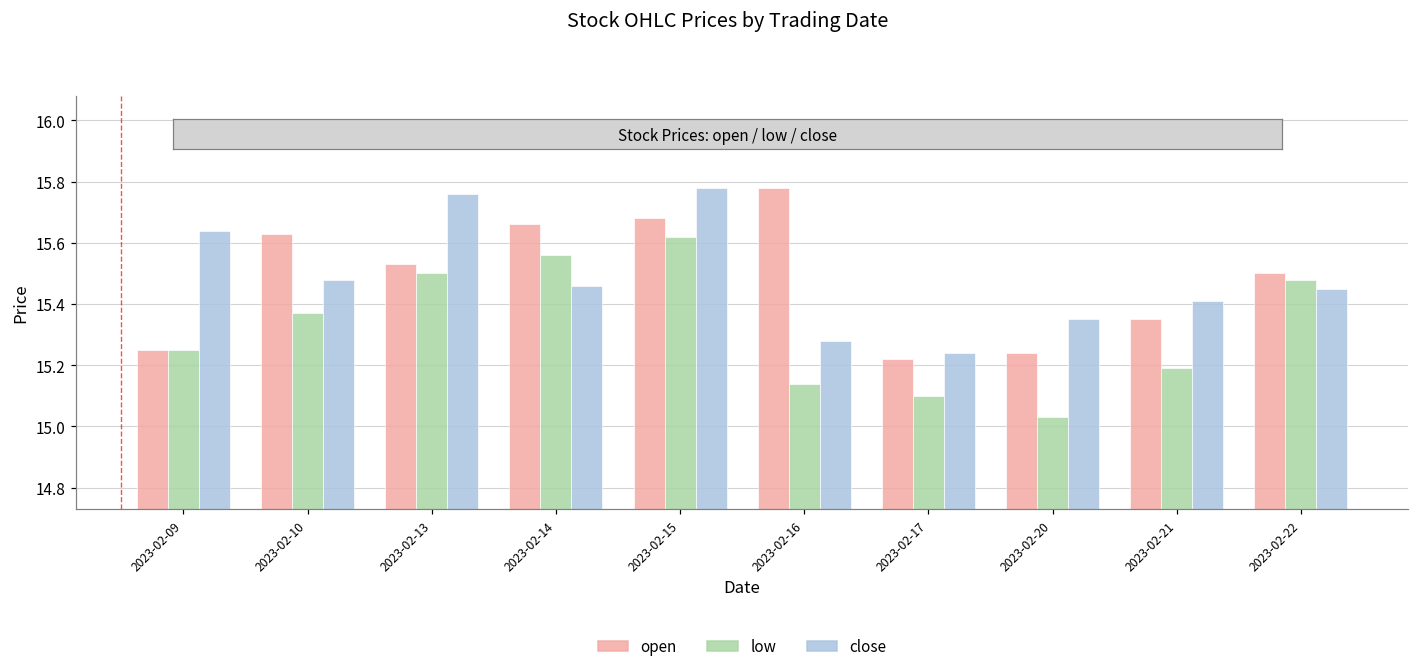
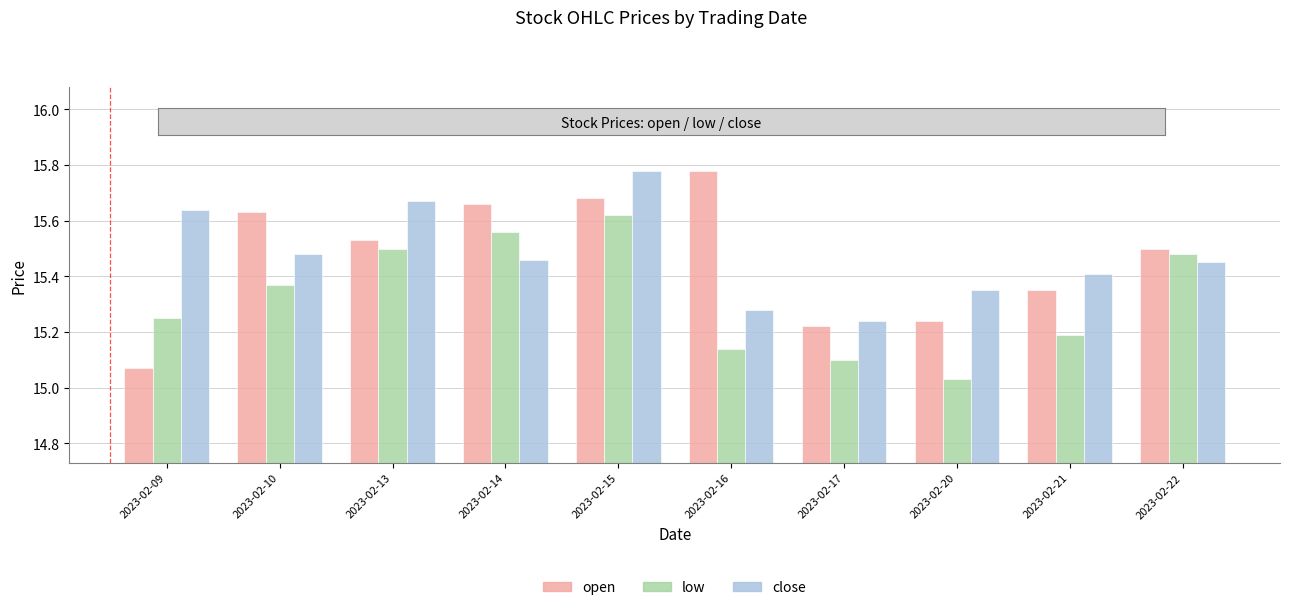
  {
    "open": {
-     "2023-02-09": 15.25,
+     "2023-02-09": 15.07,
      "2023-02-10": 15.63,
      "2023-02-13": 15.53,
      "2023-02-14": 15.66,
      "2023-02-15": 15.68,
      "2023-02-16": 15.78,
      "2023-02-17": 15.22,
      "2023-02-20": 15.24,
      "2023-02-21": 15.35,
      "2023-02-22": 15.50
    },
    "low": {
      "2023-02-09": 15.25,
      "2023-02-10": 15.37,
      "2023-02-13": 15.50,
      "2023-02-14": 15.56,
      "2023-02-15": 15.62,
      "2023-02-16": 15.14,
      "2023-02-17": 15.10,
      "2023-02-20": 15.03,
      "2023-02-21": 15.19,
      "2023-02-22": 15.48
    },
    "close": {
      "2023-02-09": 15.64,
      "2023-02-10": 15.48,
-     "2023-02-13": 15.76,
+     "2023-02-13": 15.67,
      "2023-02-14": 15.46,
      "2023-02-15": 15.78,
      "2023-02-16": 15.28,
      "2023-02-17": 15.24,
      "2023-02-20": 15.35,
      "2023-02-21": 15.41,
      "2023-02-22": 15.45
    }
  }
